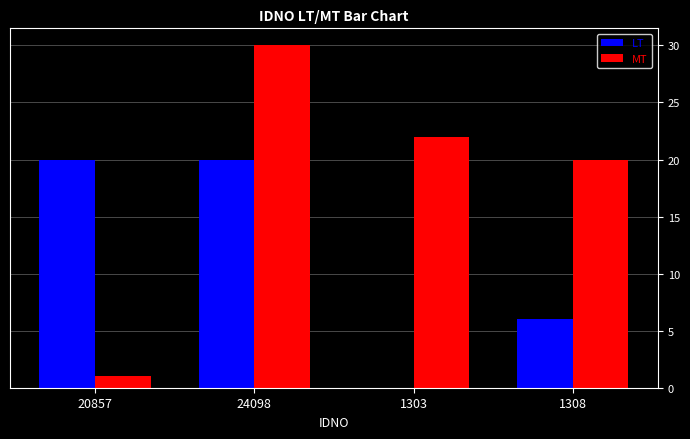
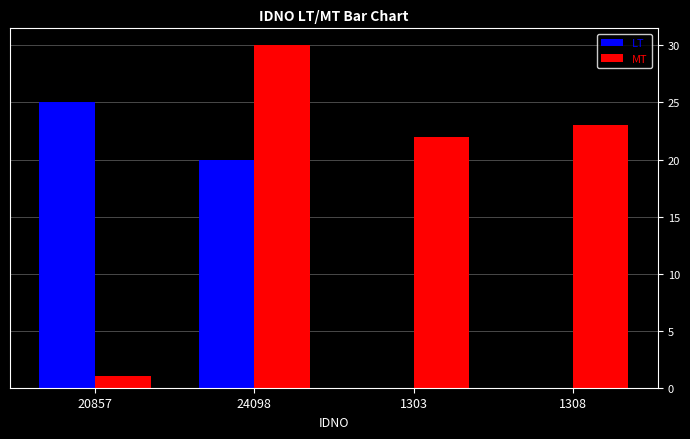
  {
    "LT": {
-     "20857": 20,
+     "20857": 25,
      "24098": 20,
      "1303": 0,
-     "1308": 6
+     "1308": 0
    },
    "MT": {
      "20857": 1,
      "24098": 30,
      "1303": 22,
-     "1308": 20
+     "1308": 23
    }
  }
